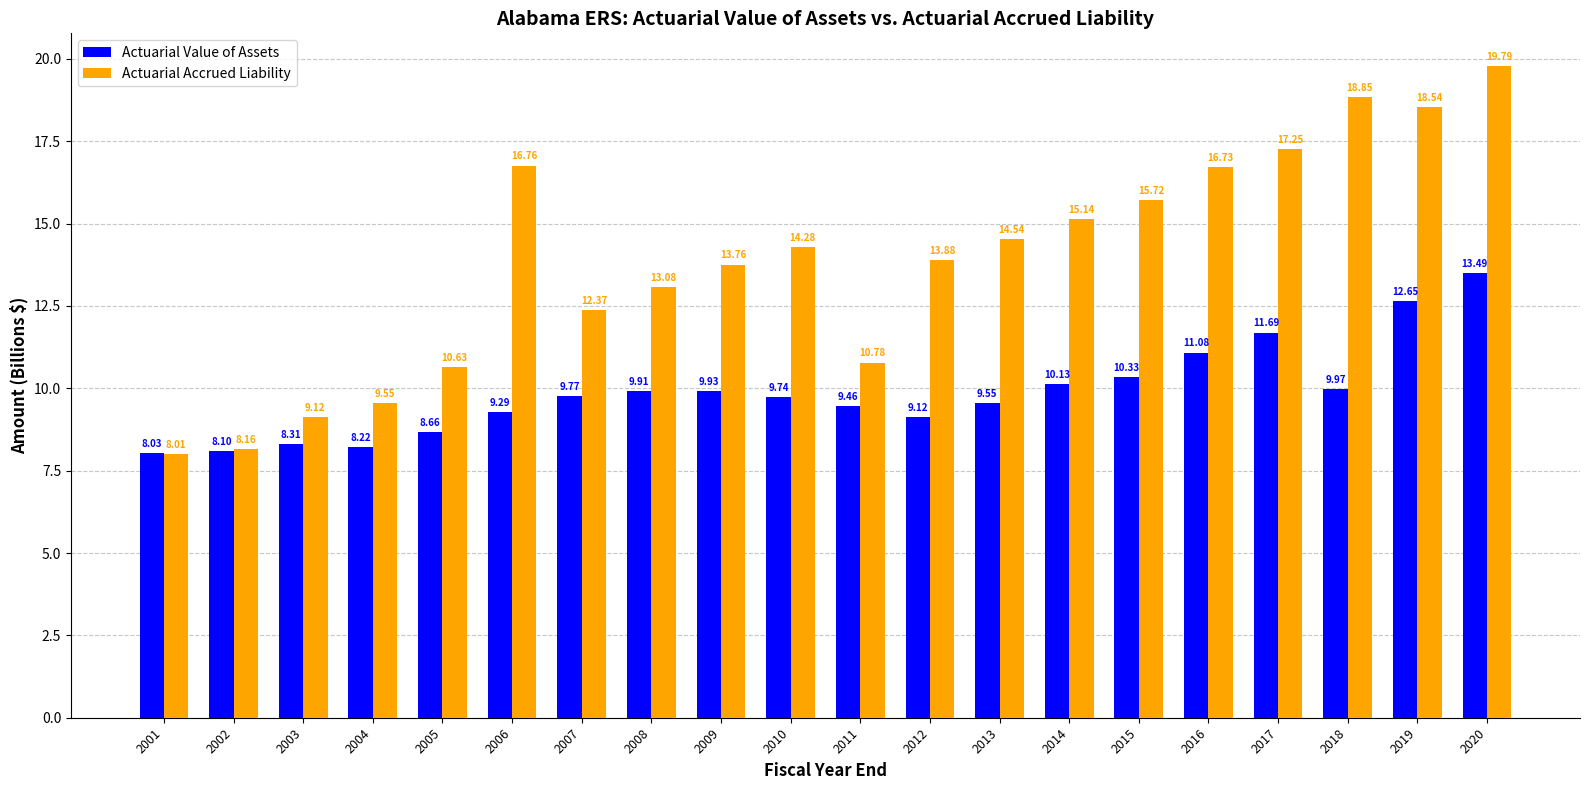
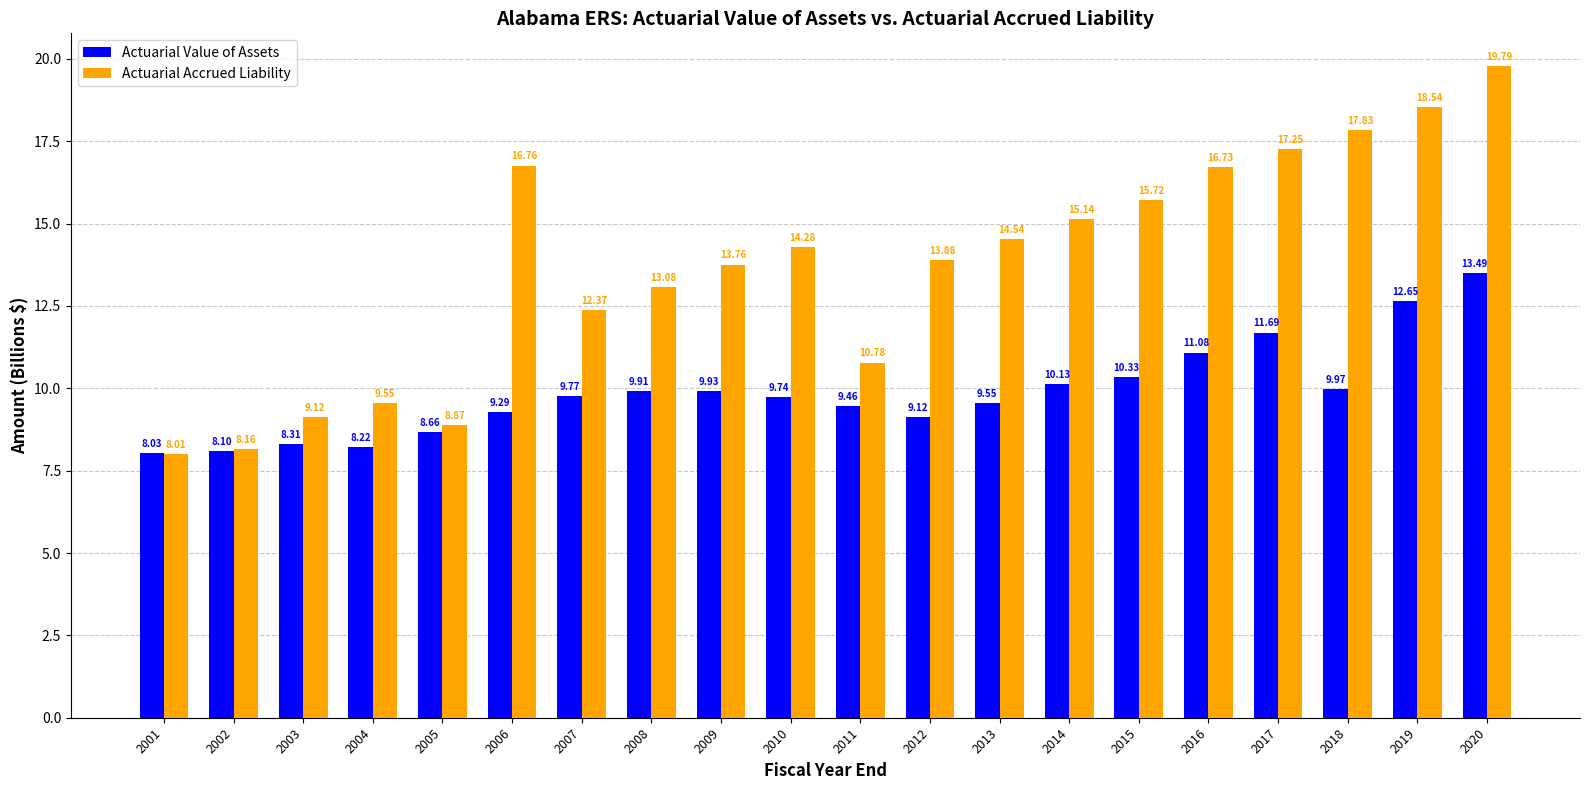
  {
    "Actuarial Value of Assets": {
      "2001": 8.03,
      "2002": 8.10,
      "2003": 8.31,
      "2004": 8.22,
      "2005": 8.66,
      "2006": 9.29,
      "2007": 9.77,
      "2008": 9.91,
      "2009": 9.93,
      "2010": 9.74,
      "2011": 9.46,
      "2012": 9.12,
      "2013": 9.55,
      "2014": 10.13,
      "2015": 10.33,
      "2016": 11.08,
      "2017": 11.69,
      "2018": 9.97,
      "2019": 12.65,
      "2020": 13.49
    },
    "Actuarial Accrued Liability": {
      "2001": 8.01,
      "2002": 8.16,
      "2003": 9.12,
      "2004": 9.55,
-     "2005": 10.63,
+     "2005": 8.87,
      "2006": 16.76,
      "2007": 12.37,
      "2008": 13.08,
      "2009": 13.76,
      "2010": 14.28,
      "2011": 10.78,
      "2012": 13.88,
      "2013": 14.54,
      "2014": 15.14,
      "2015": 15.72,
      "2016": 16.73,
      "2017": 17.25,
-     "2018": 18.85,
+     "2018": 17.83,
      "2019": 18.54,
      "2020": 19.79
    }
  }
